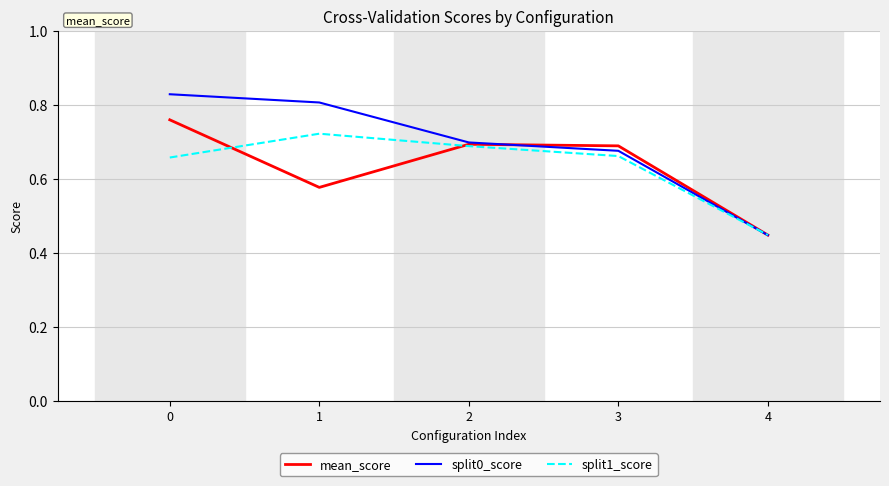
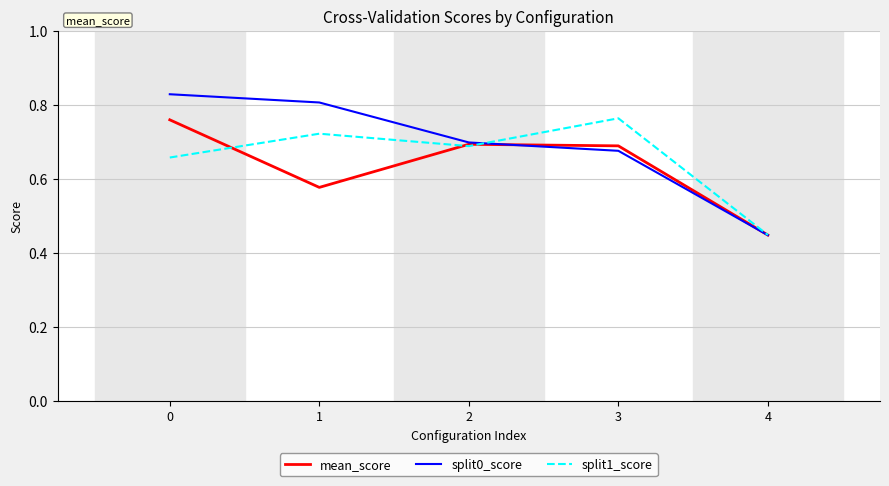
  {
    "mean_score": {
      "0": 0.76,
      "1": 0.58,
      "3": 0.69
    },
    "split0_score": {
      "0": 0.83,
      "1": 0.81,
      "3": 0.68
    },
    "split1_score": {
      "0": 0.66,
      "1": 0.72,
-     "3": 0.66
+     "3": 0.76
    }
  }
